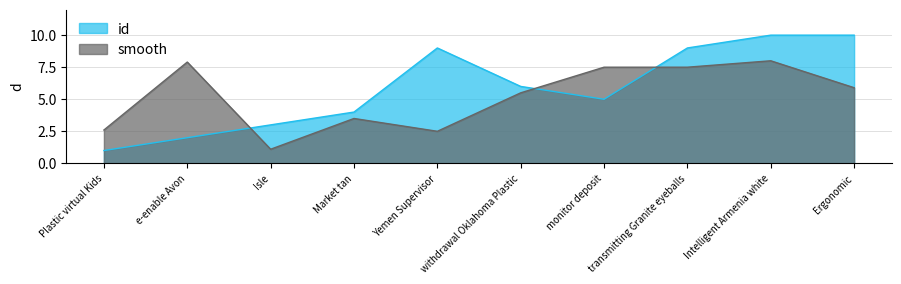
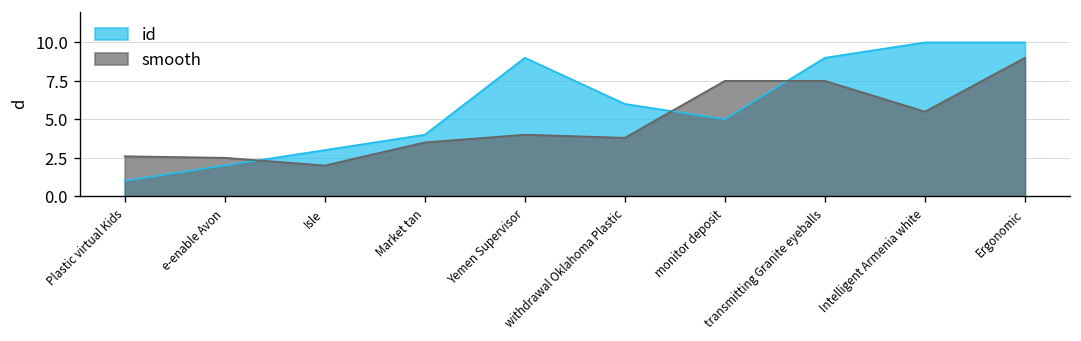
  {
    "id": {
      "Plastic virtual Kids": 1.0,
      "e-enable Avon": 2.0,
      "Isle": 3.0,
      "Market tan": 4.0,
      "Yemen Supervisor": 9.0,
      "withdrawal Oklahoma Plastic": 6.0,
      "monitor deposit": 5.0,
      "transmitting Granite eyeballs": 9.0,
      "Intelligent Armenia white": 10.0,
      "Ergonomic": 10.0
    },
    "smooth": {
      "Plastic virtual Kids": 2.6,
-     "e-enable Avon": 7.9,
-     "Isle": 1.1,
+     "e-enable Avon": 2.5,
+     "Isle": 2.0,
      "Market tan": 3.5,
-     "Yemen Supervisor": 2.5,
-     "withdrawal Oklahoma Plastic": 5.5,
+     "Yemen Supervisor": 4.0,
+     "withdrawal Oklahoma Plastic": 3.8,
      "monitor deposit": 7.5,
      "transmitting Granite eyeballs": 7.5,
-     "Intelligent Armenia white": 8.0,
-     "Ergonomic": 5.9
+     "Intelligent Armenia white": 5.5,
+     "Ergonomic": 9.0
    }
  }
